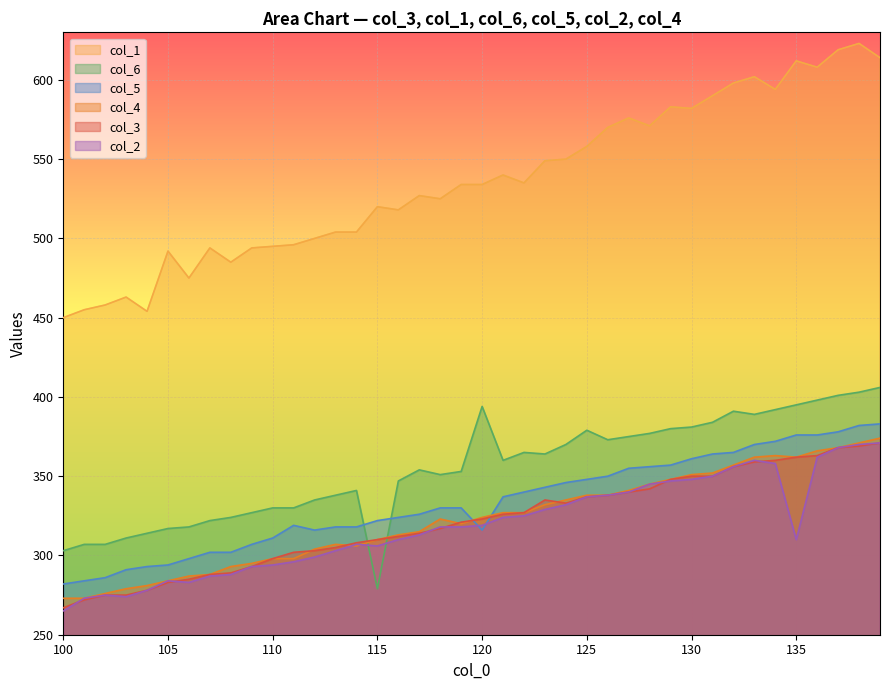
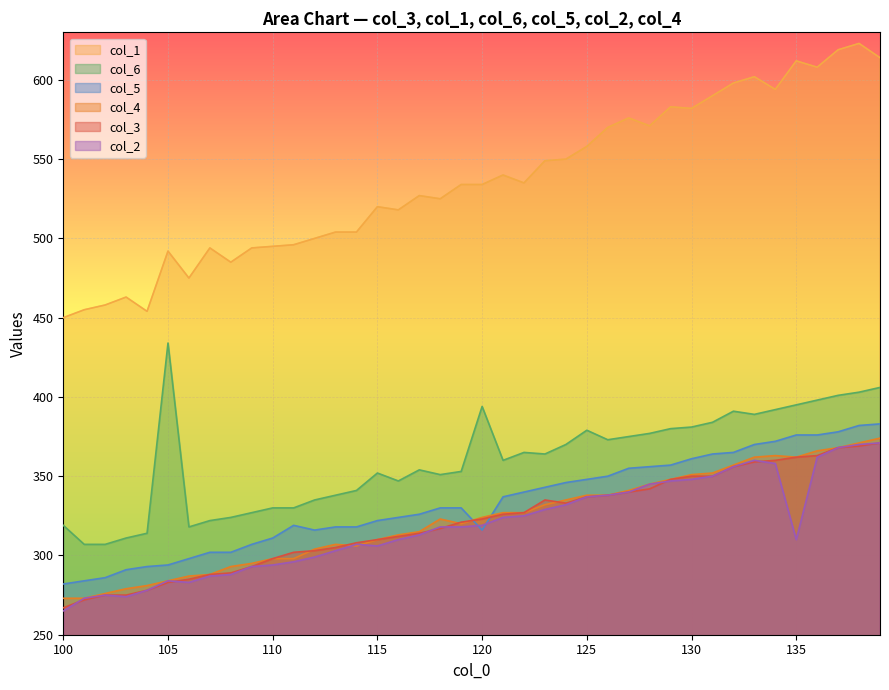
  {
    "col_6": {
-     "100": 303,
-     "105": 317,
+     "100": 319,
+     "105": 434,
      "110": 330,
-     "115": 279,
+     "115": 352,
      "120": 394,
      "125": 379,
      "130": 381,
      "135": 395
    },
    "col_5": {
      "100": 282,
      "105": 294,
      "110": 311,
      "115": 322,
      "120": 316,
      "125": 348,
      "130": 361,
      "135": 376
    },
    "col_2": {
      "100": 265,
      "110": 294,
      "115": 306,
      "120": 319,
      "130": 348,
      "135": 310
    }
  }
